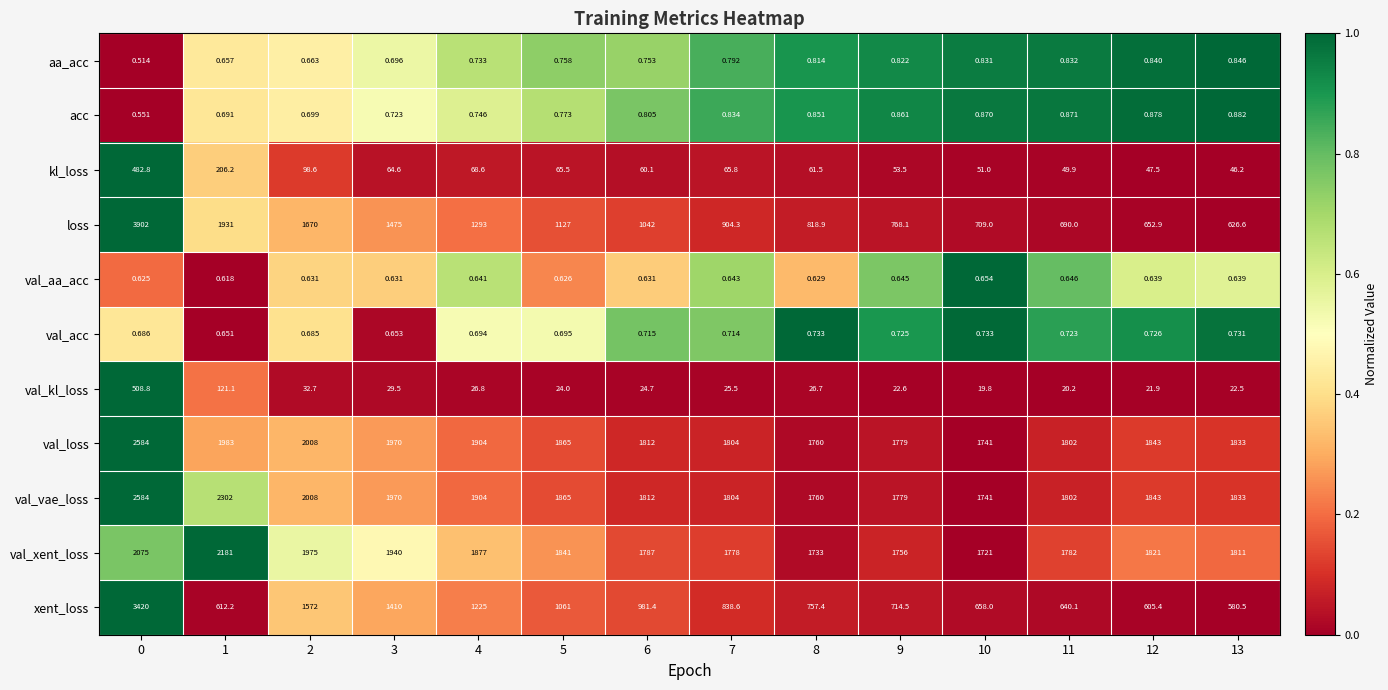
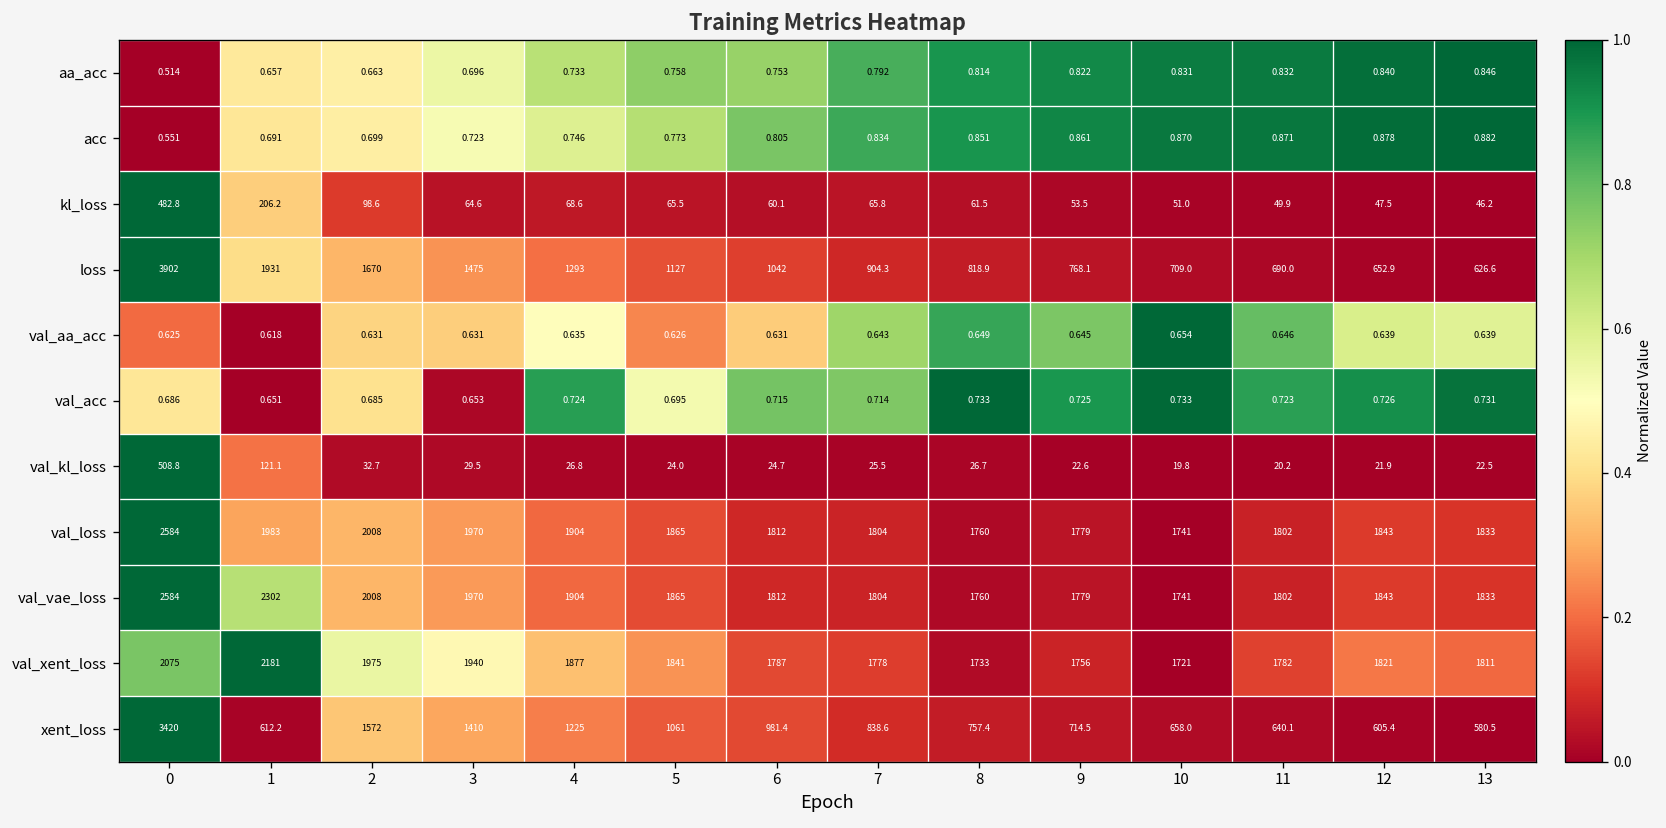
  {
    "aa_acc": {
      "0": 0.514,
      "1": 0.657,
      "2": 0.663,
      "3": 0.696,
      "4": 0.733,
      "5": 0.758,
      "6": 0.753,
      "7": 0.792,
      "8": 0.814,
      "9": 0.822,
      "10": 0.831,
      "11": 0.832,
      "12": 0.840,
      "13": 0.846
    },
    "acc": {
      "0": 0.551,
      "1": 0.691,
      "2": 0.699,
      "3": 0.723,
      "4": 0.746,
      "5": 0.773,
      "6": 0.805,
      "7": 0.834,
      "8": 0.851,
      "9": 0.861,
      "10": 0.870,
      "11": 0.871,
      "12": 0.878,
      "13": 0.882
    },
    "kl_loss": {
      "0": 482.8,
      "1": 206.2,
      "2": 98.6,
      "3": 64.6,
      "4": 68.6,
      "5": 65.5,
      "6": 60.1,
      "7": 65.8,
      "8": 61.5,
      "9": 53.5,
      "10": 51.0,
      "11": 49.9,
      "12": 47.5,
      "13": 46.2
    },
    "loss": {
      "0": 3902,
      "1": 1931,
      "2": 1670,
      "3": 1475,
      "4": 1293,
      "5": 1127,
      "6": 1042,
      "7": 904.3,
      "8": 818.9,
      "9": 768.1,
      "10": 709.0,
      "11": 690.0,
      "12": 652.9,
      "13": 626.6
    },
    "val_aa_acc": {
      "0": 0.625,
      "1": 0.618,
      "2": 0.631,
      "3": 0.631,
-     "4": 0.641,
+     "4": 0.635,
      "5": 0.626,
      "6": 0.631,
      "7": 0.643,
-     "8": 0.629,
+     "8": 0.649,
      "9": 0.645,
      "10": 0.654,
      "11": 0.646,
      "12": 0.639,
      "13": 0.639
    },
    "val_acc": {
      "0": 0.686,
      "1": 0.651,
      "2": 0.685,
      "3": 0.653,
-     "4": 0.694,
+     "4": 0.724,
      "5": 0.695,
      "6": 0.715,
      "7": 0.714,
      "8": 0.733,
      "9": 0.725,
      "10": 0.733,
      "11": 0.723,
      "12": 0.726,
      "13": 0.731
    },
    "val_kl_loss": {
      "0": 508.8,
      "1": 121.1,
      "2": 32.7,
      "3": 29.5,
      "4": 26.8,
      "5": 24.0,
      "6": 24.7,
      "7": 25.5,
      "8": 26.7,
      "9": 22.6,
      "10": 19.8,
      "11": 20.2,
      "12": 21.9,
      "13": 22.5
    },
    "val_loss": {
      "0": 2584,
      "1": 1983,
      "2": 2008,
      "3": 1970,
      "4": 1904,
      "5": 1865,
      "6": 1812,
      "7": 1804,
      "8": 1760,
      "9": 1779,
      "10": 1741,
      "11": 1802,
      "12": 1843,
      "13": 1833
    },
    "val_vae_loss": {
      "0": 2584,
      "1": 2302,
      "2": 2008,
      "3": 1970,
      "4": 1904,
      "5": 1865,
      "6": 1812,
      "7": 1804,
      "8": 1760,
      "9": 1779,
      "10": 1741,
      "11": 1802,
      "12": 1843,
      "13": 1833
    },
    "val_xent_loss": {
      "0": 2075,
      "1": 2181,
      "2": 1975,
      "3": 1940,
      "4": 1877,
      "5": 1841,
      "6": 1787,
      "7": 1778,
      "8": 1733,
      "9": 1756,
      "10": 1721,
      "11": 1782,
      "12": 1821,
      "13": 1811
    },
    "xent_loss": {
      "0": 3420,
      "1": 612.2,
      "2": 1572,
      "3": 1410,
      "4": 1225,
      "5": 1061,
      "6": 981.4,
      "7": 838.6,
      "8": 757.4,
      "9": 714.5,
      "10": 658.0,
      "11": 640.1,
      "12": 605.4,
      "13": 580.5
    }
  }
